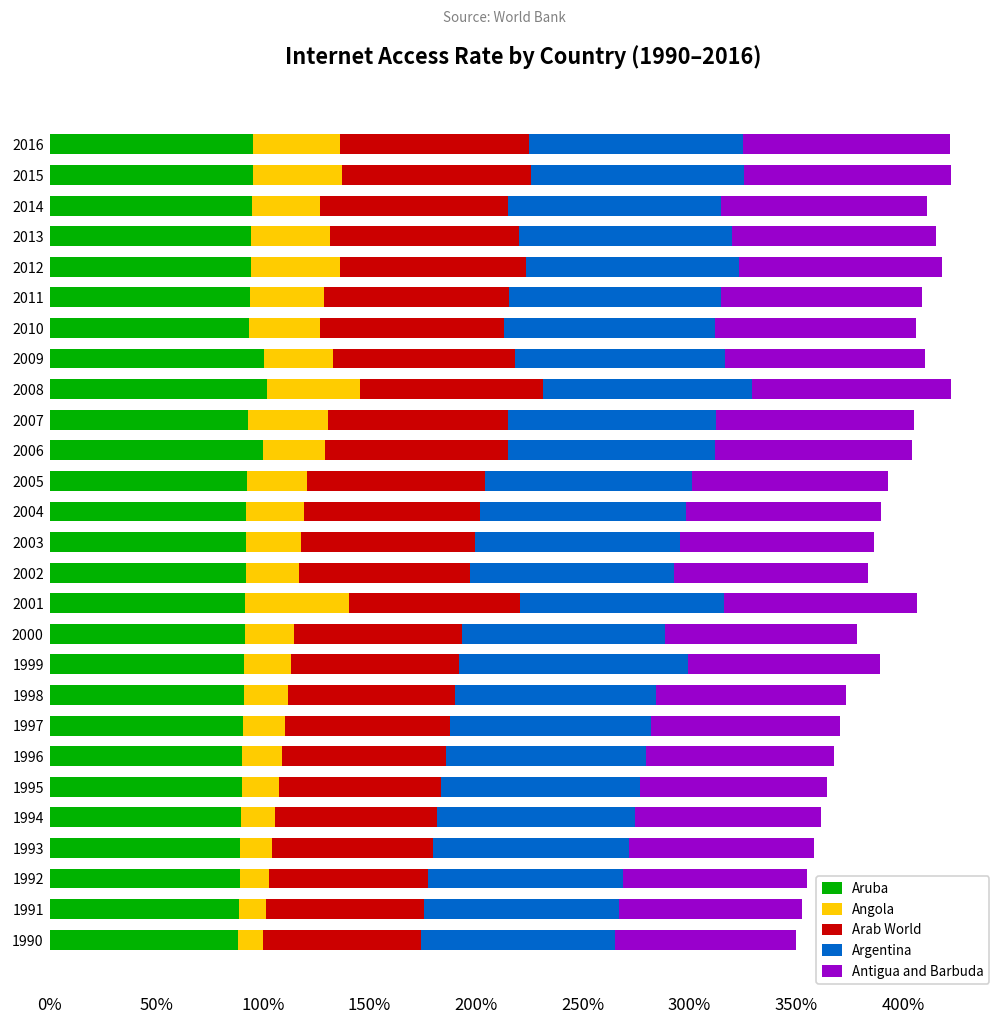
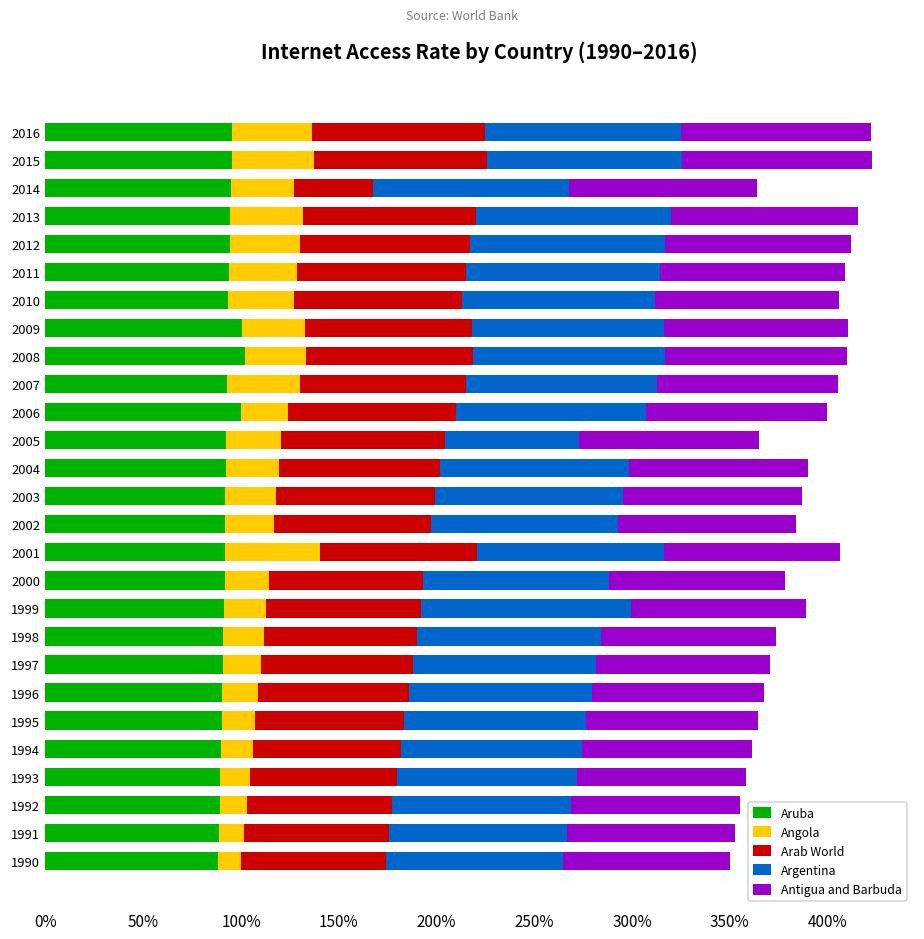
  {
    "Aruba": {
      "2016": "96%",
      "2015": "95%",
      "2014": "95%",
      "2013": "95%",
      "2012": "94%",
      "2011": "94%",
      "2010": "93%",
      "2009": "101%",
      "2008": "102%",
      "2007": "93%",
      "2006": "100%",
      "2005": "92%",
      "2004": "92%",
      "2003": "92%",
      "2002": "92%",
      "2001": "92%",
      "2000": "92%",
      "1999": "91%",
      "1998": "91%",
      "1997": "91%",
      "1996": "90%",
      "1995": "90%",
      "1994": "90%",
      "1993": "89%",
      "1992": "89%",
      "1991": "89%",
      "1990": "88%"
    },
    "Angola": {
      "2016": "41%",
      "2015": "42%",
      "2014": "32%",
      "2013": "37%",
-     "2012": "42%",
+     "2012": "36%",
      "2011": "35%",
      "2010": "34%",
      "2009": "32%",
-     "2008": "44%",
+     "2008": "31%",
      "2007": "38%",
-     "2006": "29%",
+     "2006": "24%",
      "2005": "28%",
      "2004": "27%",
      "2003": "26%",
      "2002": "25%",
      "2001": "49%",
      "2000": "23%",
      "1999": "22%",
      "1998": "21%",
      "1997": "20%",
      "1996": "18%",
      "1995": "17%",
      "1994": "16%",
      "1993": "15%",
      "1992": "14%",
      "1991": "13%",
      "1990": "11%"
    },
    "Arab World": {
      "2016": "89%",
      "2015": "89%",
-     "2014": "88%",
+     "2014": "41%",
      "2013": "88%",
      "2012": "87%",
      "2011": "87%",
      "2010": "86%",
      "2009": "85%",
      "2008": "85%",
      "2007": "85%",
      "2006": "86%",
      "2005": "84%",
      "2004": "83%",
      "2003": "81%",
      "2002": "80%",
      "2001": "80%",
      "2000": "79%",
      "1999": "79%",
      "1998": "78%",
      "1997": "78%",
      "1996": "77%",
      "1995": "76%",
      "1994": "76%",
      "1993": "75%",
      "1992": "74%",
      "1991": "74%",
      "1990": "74%"
    },
    "Argentina": {
      "2016": "100%",
      "2015": "100%",
      "2014": "100%",
      "2013": "100%",
      "2012": "100%",
      "2011": "99%",
      "2010": "99%",
      "2009": "98%",
      "2008": "98%",
      "2007": "98%",
      "2006": "97%",
-     "2005": "97%",
+     "2005": "68%",
      "2004": "96%",
      "2003": "96%",
      "2002": "96%",
      "2001": "96%",
      "2000": "95%",
      "1999": "108%",
      "1998": "94%",
      "1997": "94%",
      "1996": "93%",
      "1995": "93%",
      "1994": "93%",
      "1993": "92%",
      "1992": "92%",
      "1991": "91%",
      "1990": "91%"
    },
    "Antigua and Barbuda": {
      "2016": "97%",
      "2015": "97%",
      "2014": "96%",
      "2013": "96%",
      "2012": "95%",
      "2011": "95%",
      "2010": "94%",
      "2009": "94%",
      "2008": "93%",
      "2007": "93%",
      "2006": "92%",
      "2005": "92%",
      "2004": "92%",
      "2003": "91%",
      "2002": "91%",
      "2001": "90%",
      "2000": "90%",
      "1999": "90%",
      "1998": "89%",
      "1997": "89%",
      "1996": "88%",
      "1995": "88%",
      "1994": "87%",
      "1993": "87%",
      "1992": "86%",
      "1991": "86%",
      "1990": "85%"
    }
  }
